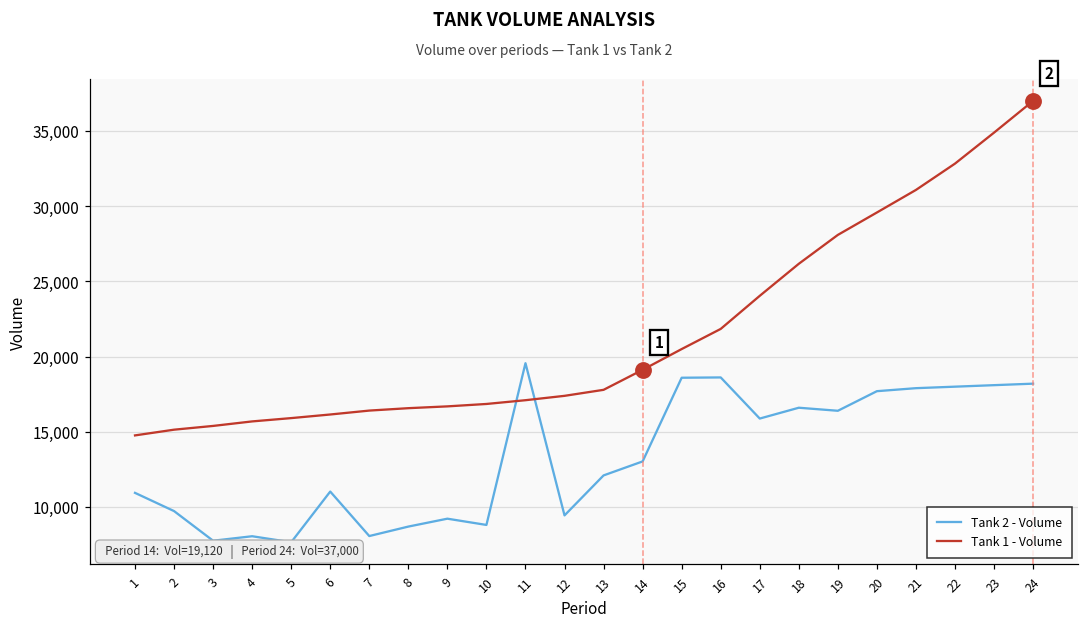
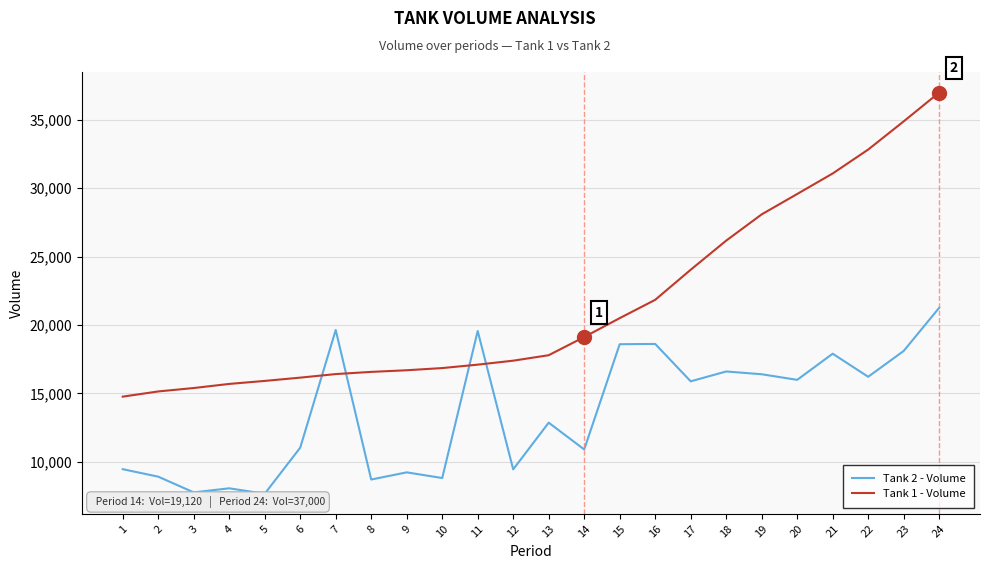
  {
    "Tank 2 - Volume": {
-     "1": "10,900",
-     "2": "9,700",
+     "1": "9,500",
+     "2": "8,900",
      "4": "8,100",
      "6": "11,000",
-     "7": "8,100",
+     "7": "19,600",
      "8": "8,700",
      "9": "9,200",
      "10": "8,800",
      "11": "19,600",
      "12": "9,400",
-     "13": "12,100",
-     "14": "13,000",
+     "13": "12,900",
+     "14": "10,900",
      "15": "18,600",
      "16": "18,600",
      "17": "15,900",
      "18": "16,600",
      "19": "16,400",
-     "20": "17,700",
+     "20": "16,000",
      "21": "17,900",
-     "22": "18,000",
+     "22": "16,200",
      "23": "18,100",
-     "24": "18,200"
+     "24": "21,300"
    }
  }
